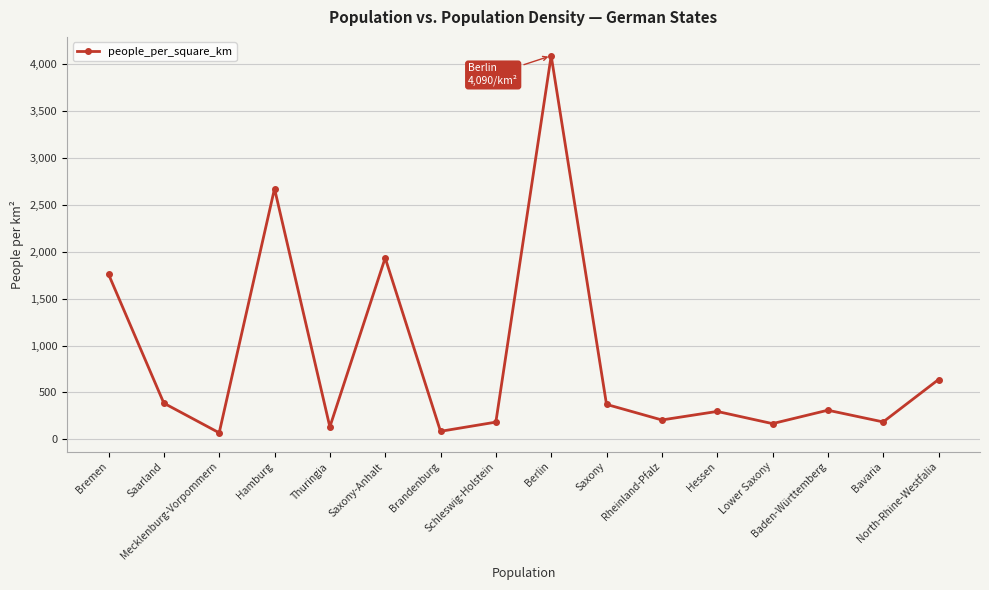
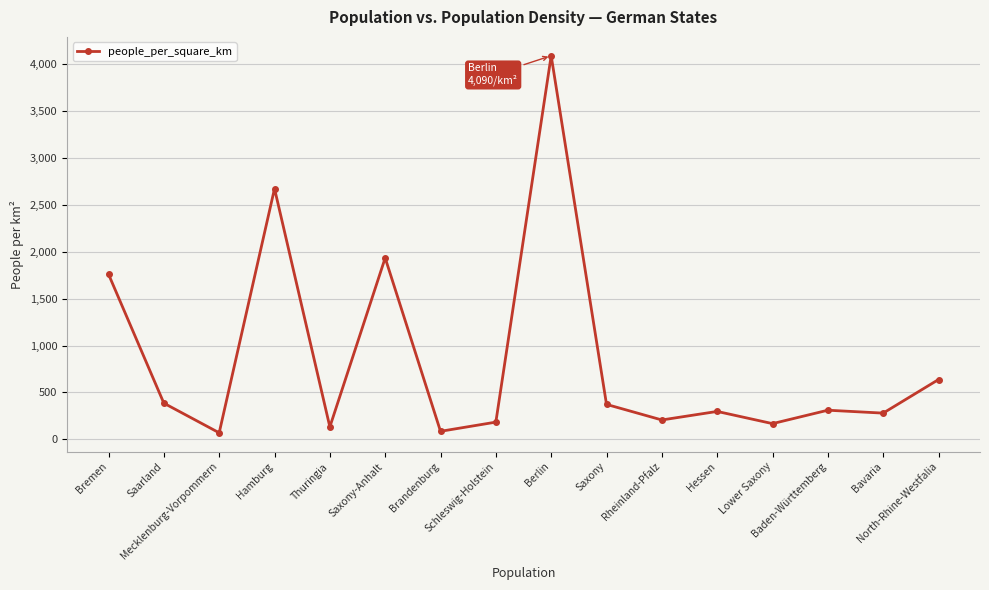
  {
    "Bremen": "1,800",
    "Saarland": "400",
    "Mecklenburg-Vorpommern": "100",
    "Hamburg": "2,700",
    "Thuringia": "100",
    "Saxony-Anhalt": "1,900",
    "Brandenburg": "100",
    "Schleswig-Holstein": "200",
    "Saxony": "400",
    "Rheinland-Pfalz": "200",
    "Hessen": "300",
    "Lower Saxony": "200",
    "Baden-Württemberg": "300",
-   "Bavaria": "200",
+   "Bavaria": "300",
    "North-Rhine-Westfalia": "600"
  }
